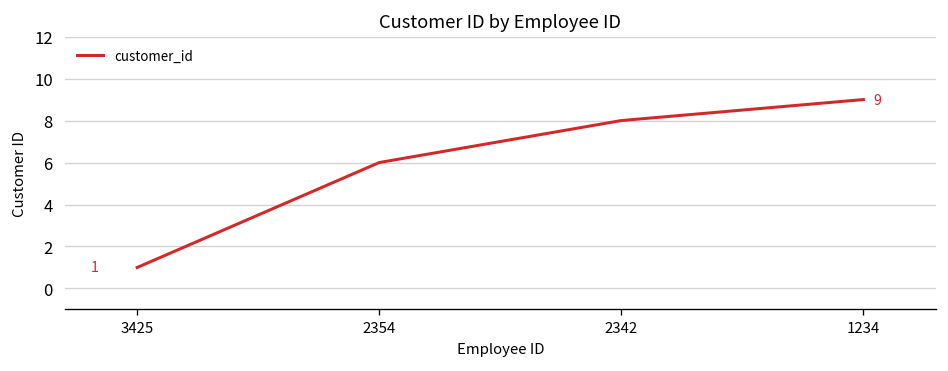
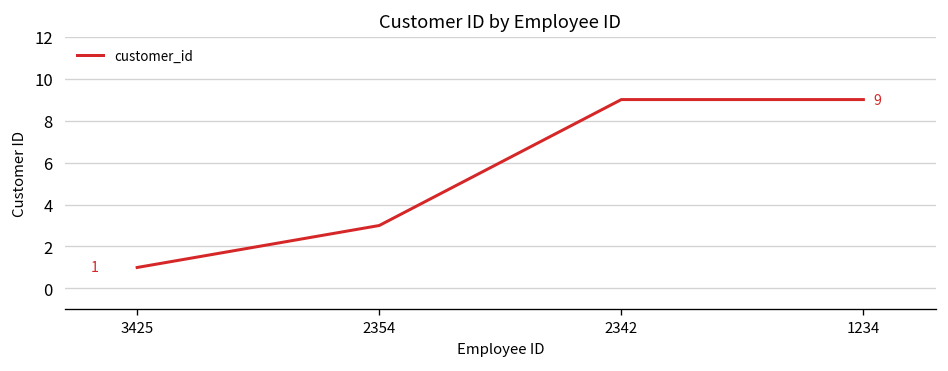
  {
-   "2354": 6,
-   "2342": 8
+   "2354": 3,
+   "2342": 9
  }
